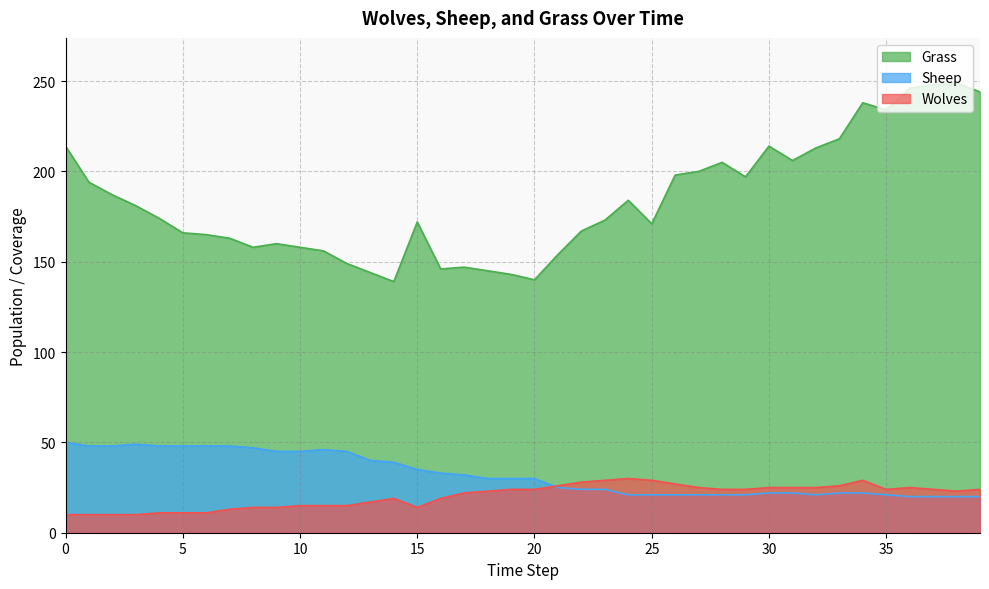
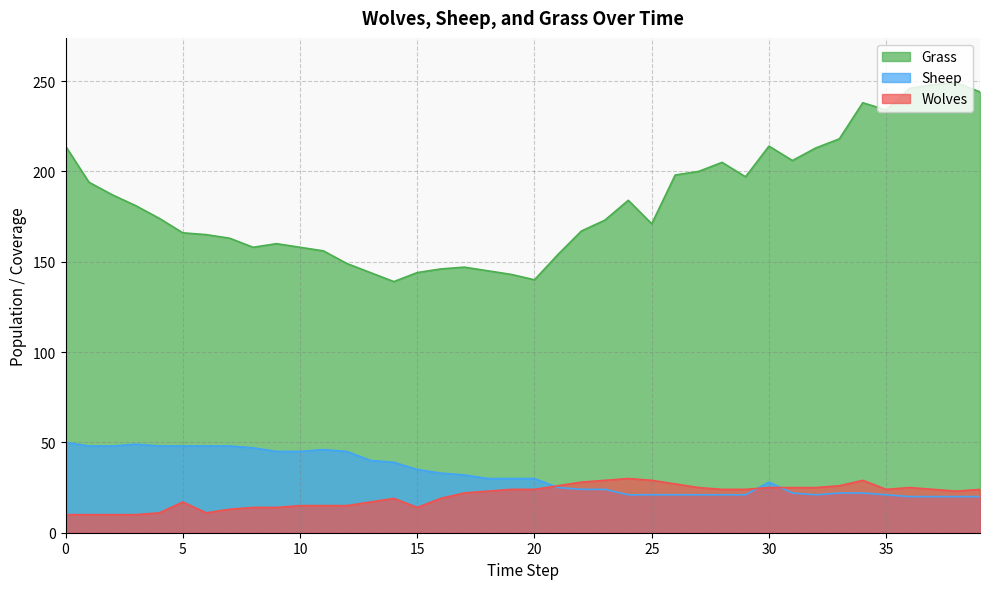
  {
    "Grass": {
      "0": 214,
      "5": 166,
      "10": 158,
-     "15": 172,
+     "15": 144,
      "20": 140,
      "25": 171,
      "30": 214
    },
    "Sheep": {
      "0": 50,
      "5": 48,
      "10": 45,
      "15": 35,
      "20": 30,
      "25": 21,
-     "30": 22,
+     "30": 28,
      "35": 21
    },
    "Wolves": {
      "0": 10,
-     "5": 11,
+     "5": 17,
      "10": 15,
      "15": 14,
      "20": 24,
      "25": 29,
      "30": 25,
      "35": 24
    }
  }
